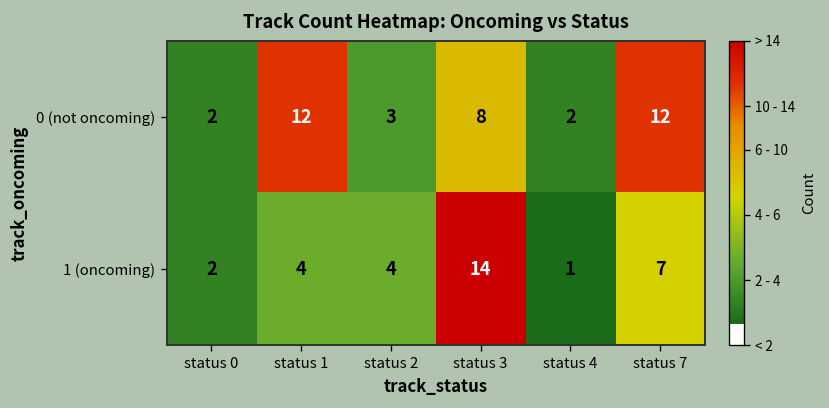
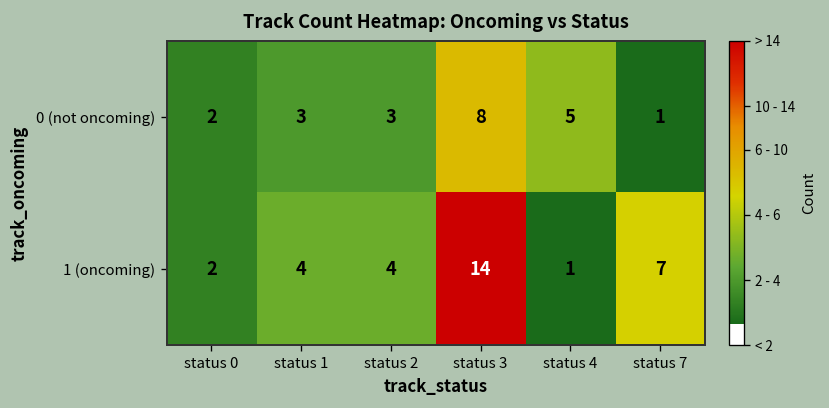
  {
    "0 (not oncoming)": {
      "status 0": 2,
-     "status 1": 12,
+     "status 1": 3,
      "status 2": 3,
      "status 3": 8,
-     "status 4": 2,
-     "status 7": 12
+     "status 4": 5,
+     "status 7": 1
    },
    "1 (oncoming)": {
      "status 0": 2,
      "status 1": 4,
      "status 2": 4,
      "status 3": 14,
      "status 4": 1,
      "status 7": 7
    }
  }
